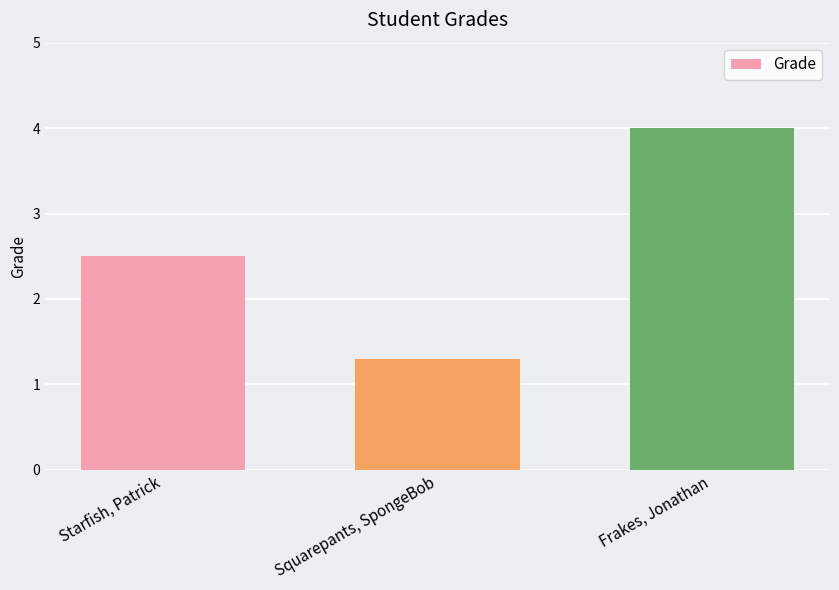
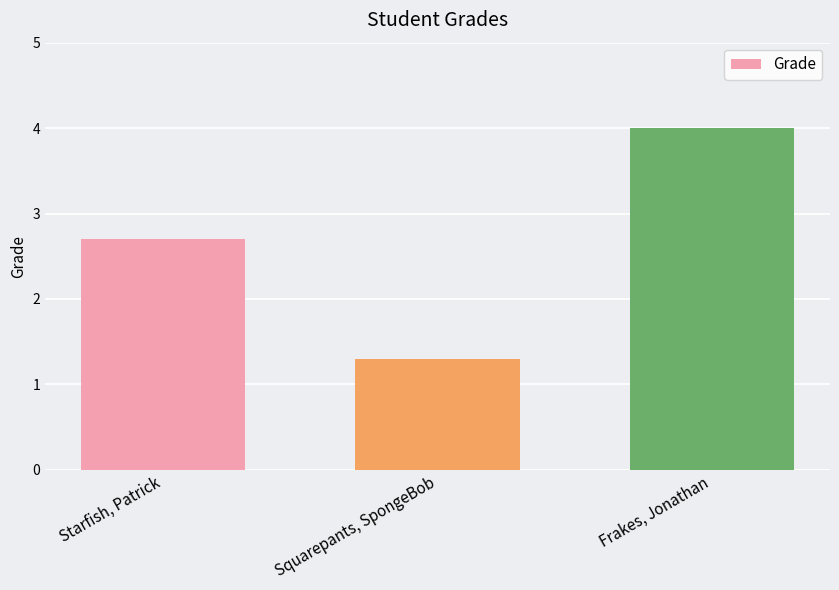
  {
-   "Starfish, Patrick": 2.5,
+   "Starfish, Patrick": 2.7,
    "Squarepants, SpongeBob": 1.3,
    "Frakes, Jonathan": 4.0
  }
